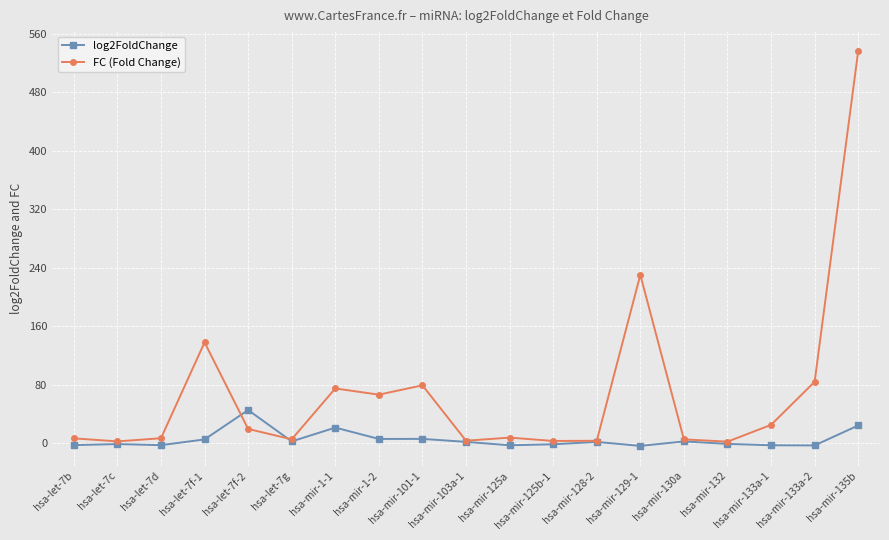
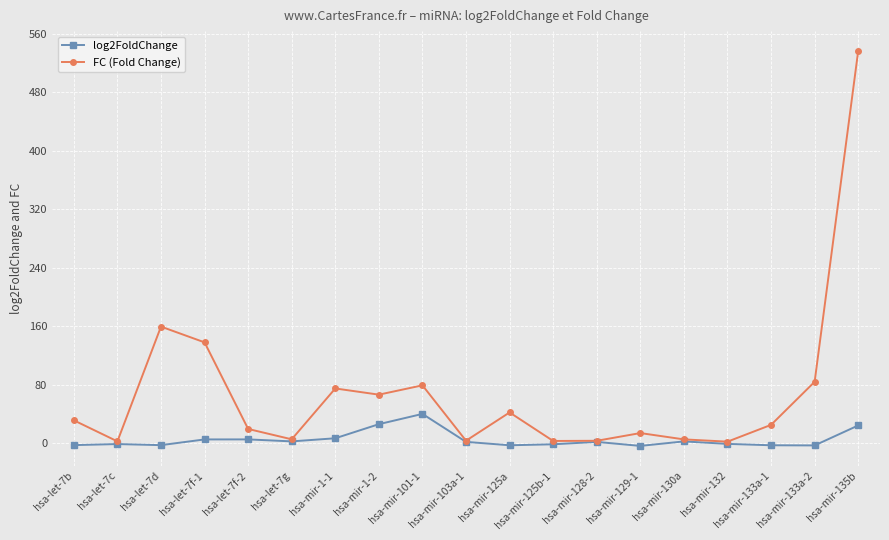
  {
    "log2FoldChange": {
      "hsa-let-7b": 0,
      "hsa-let-7c": 0,
      "hsa-let-7d": 0,
      "hsa-let-7f-1": 10,
-     "hsa-let-7f-2": 50,
-     "hsa-mir-1-1": 20,
-     "hsa-mir-1-2": 10,
-     "hsa-mir-101-1": 10,
+     "hsa-let-7f-2": 10,
+     "hsa-mir-1-1": 10,
+     "hsa-mir-1-2": 30,
+     "hsa-mir-101-1": 40,
      "hsa-mir-125a": 0,
      "hsa-mir-125b-1": 0,
      "hsa-mir-129-1": 0,
      "hsa-mir-133a-1": 0,
      "hsa-mir-133a-2": 0,
      "hsa-mir-135b": 20
    },
    "FC (Fold Change)": {
-     "hsa-let-7b": 10,
+     "hsa-let-7b": 30,
      "hsa-let-7c": 0,
-     "hsa-let-7d": 10,
+     "hsa-let-7d": 160,
      "hsa-let-7f-1": 140,
      "hsa-let-7f-2": 20,
      "hsa-mir-1-1": 70,
      "hsa-mir-1-2": 70,
      "hsa-mir-101-1": 80,
-     "hsa-mir-125a": 10,
+     "hsa-mir-125a": 40,
      "hsa-mir-125b-1": 0,
-     "hsa-mir-129-1": 230,
+     "hsa-mir-129-1": 10,
      "hsa-mir-133a-1": 30,
      "hsa-mir-133a-2": 80,
      "hsa-mir-135b": 540
    }
  }
